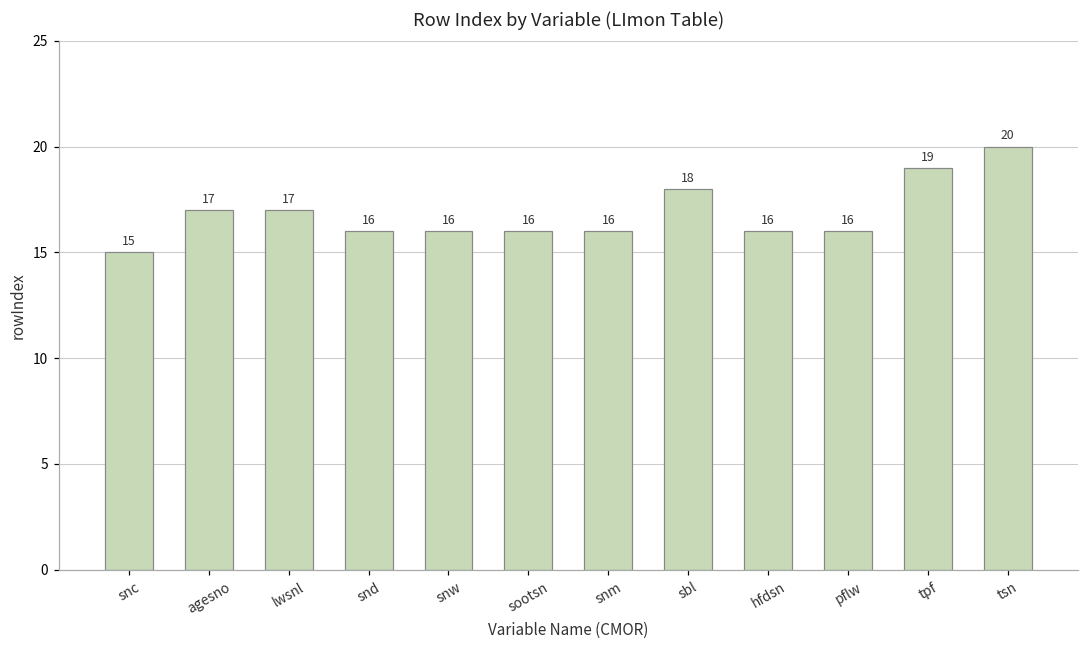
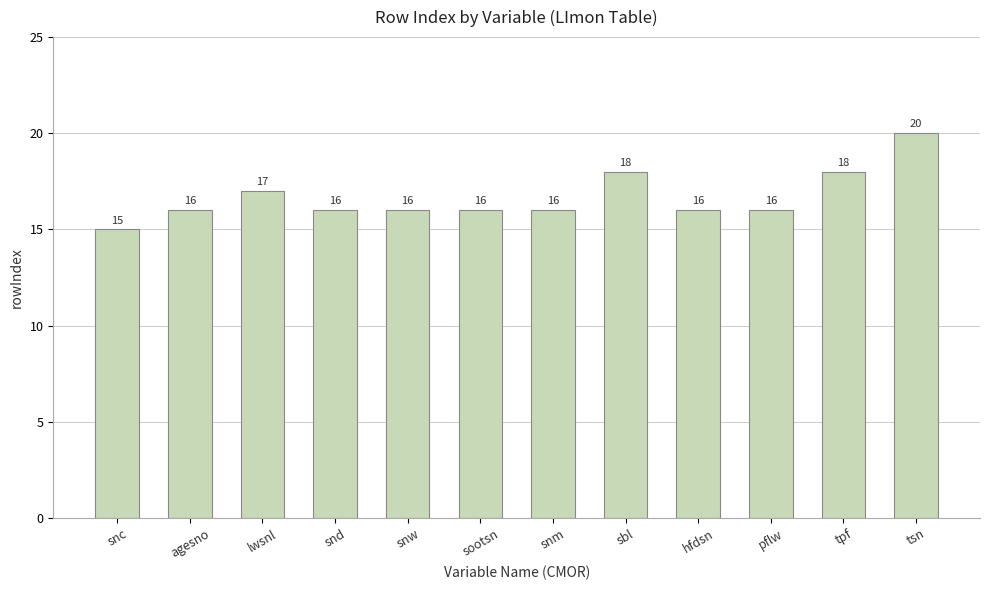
  {
    "snc": 15,
-   "agesno": 17,
+   "agesno": 16,
    "lwsnl": 17,
    "snd": 16,
    "snw": 16,
    "sootsn": 16,
    "snm": 16,
    "sbl": 18,
    "hfdsn": 16,
    "pflw": 16,
-   "tpf": 19,
+   "tpf": 18,
    "tsn": 20
  }
